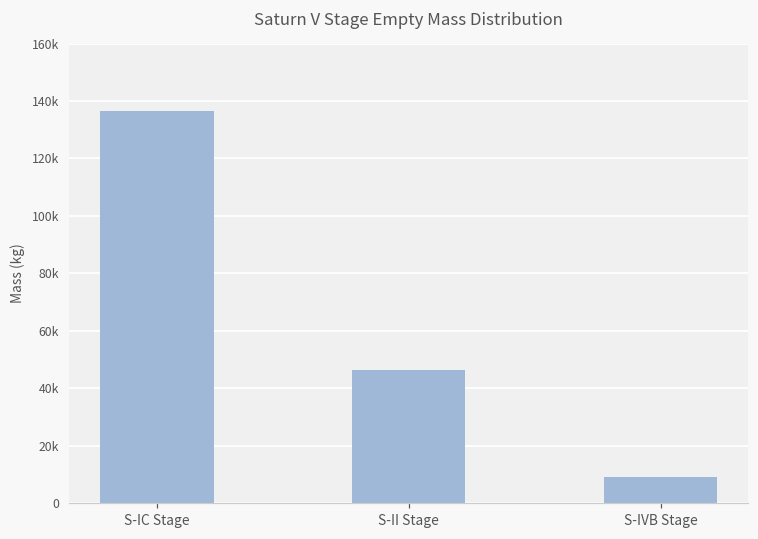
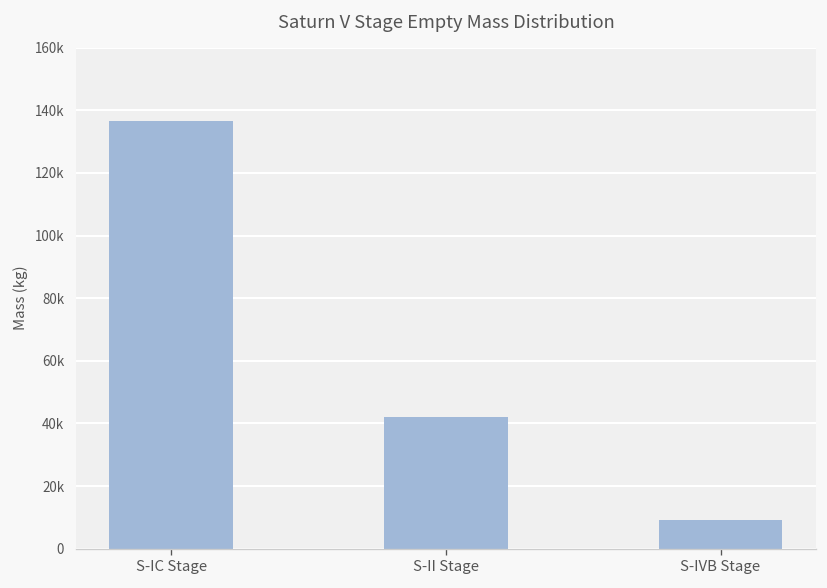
  {
    "S-IC Stage": 137000,
-   "S-II Stage": 46000,
+   "S-II Stage": 42000,
    "S-IVB Stage": 9000
  }
